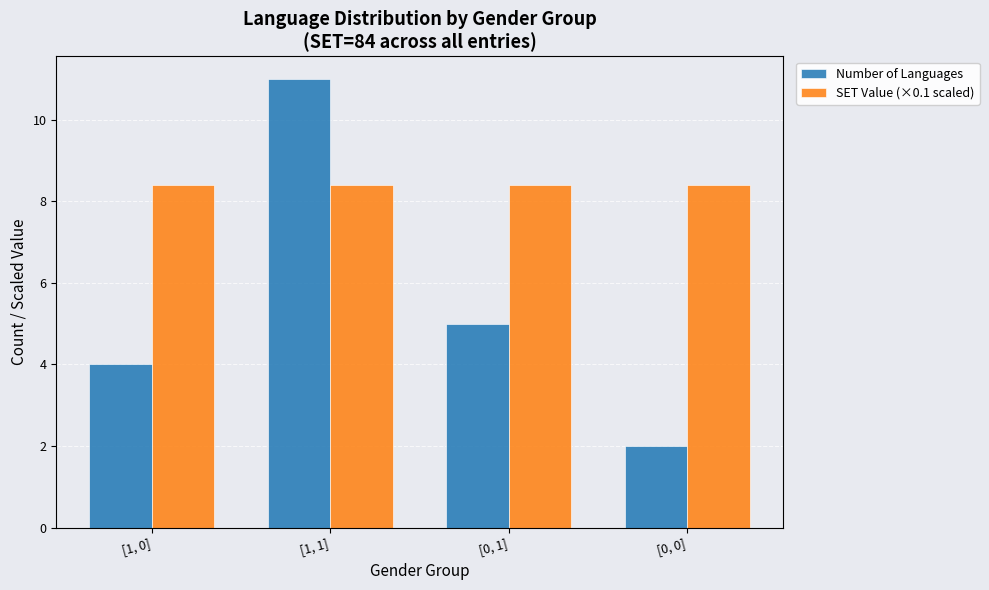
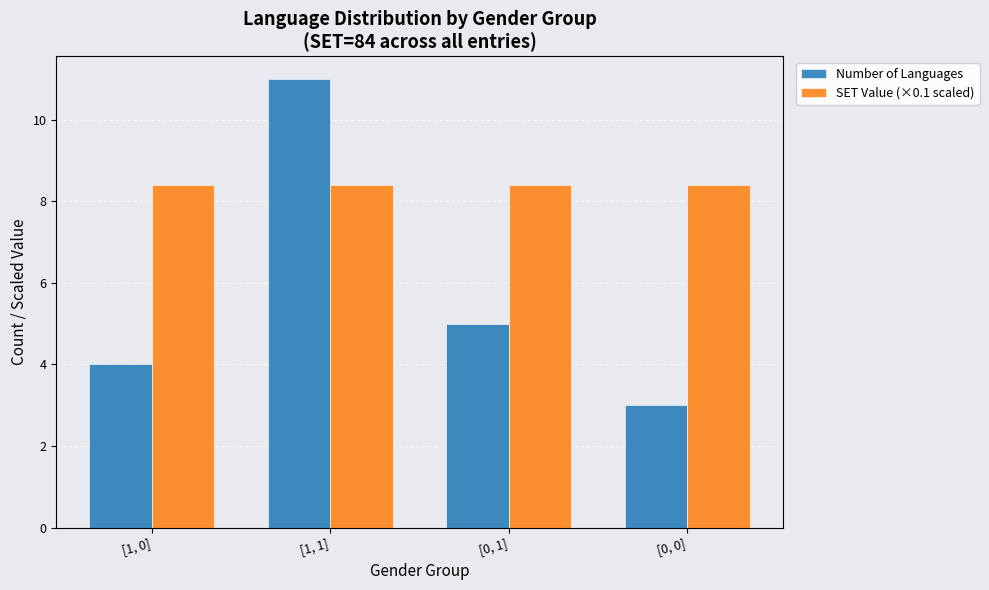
  {
    "Number of Languages": {
      "[1, 0]": 4,
      "[1, 1]": 11,
      "[0, 1]": 5,
-     "[0, 0]": 2
+     "[0, 0]": 3
    },
    "SET Value (×0.1 scaled)": {
      "[1, 0]": 8.4,
      "[1, 1]": 8.4,
      "[0, 1]": 8.4,
      "[0, 0]": 8.4
    }
  }
